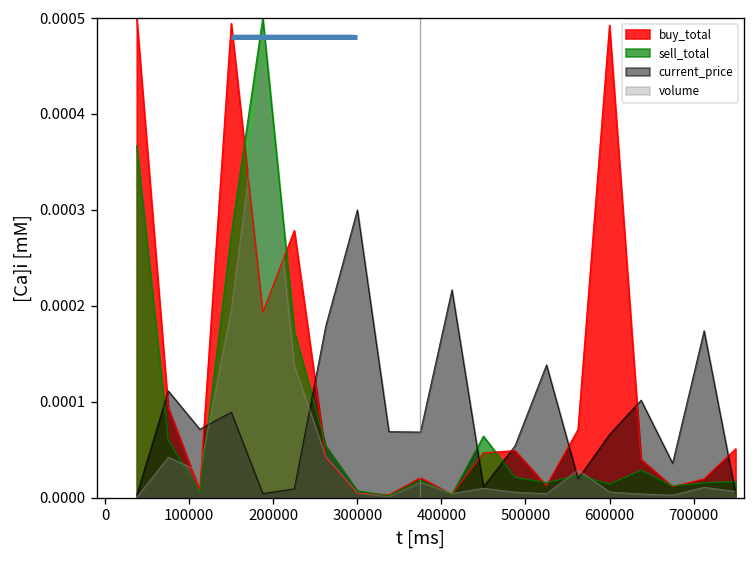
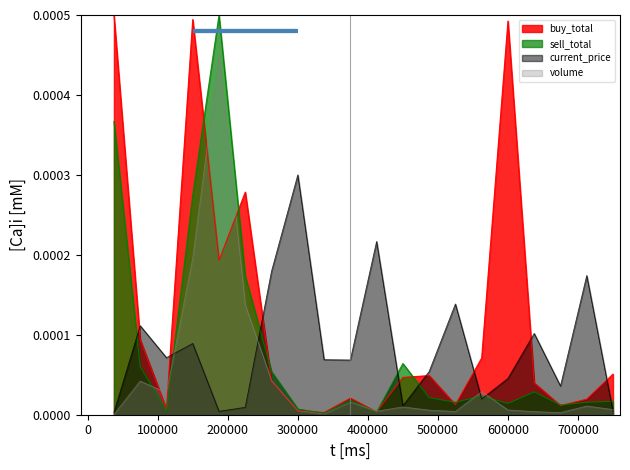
  {
    "buy_total": {
      "600000": 0.00049
    },
    "sell_total": {
      "600000": 0.00001
    },
    "current_price": {
      "300000": 0.00030,
-     "600000": 0.00007
+     "600000": 0.00005
    },
    "volume": {
      "600000": 0.00001
    }
  }
